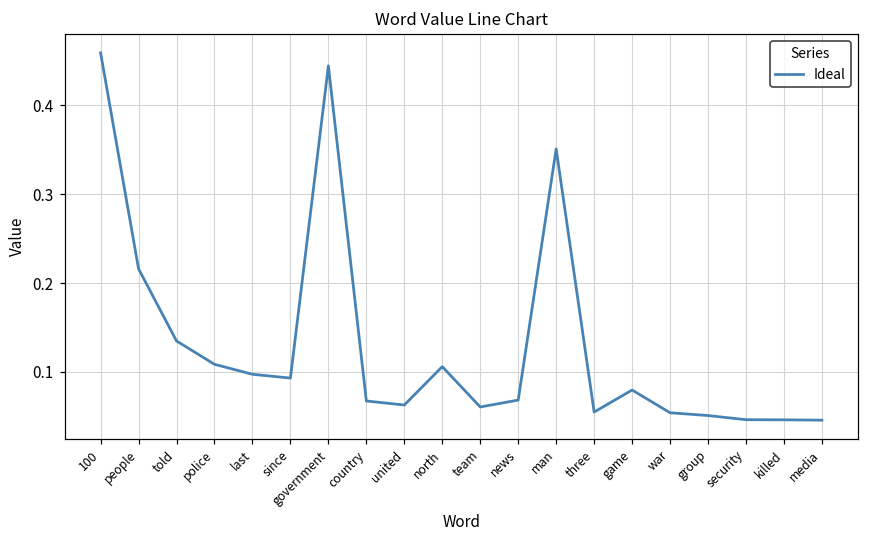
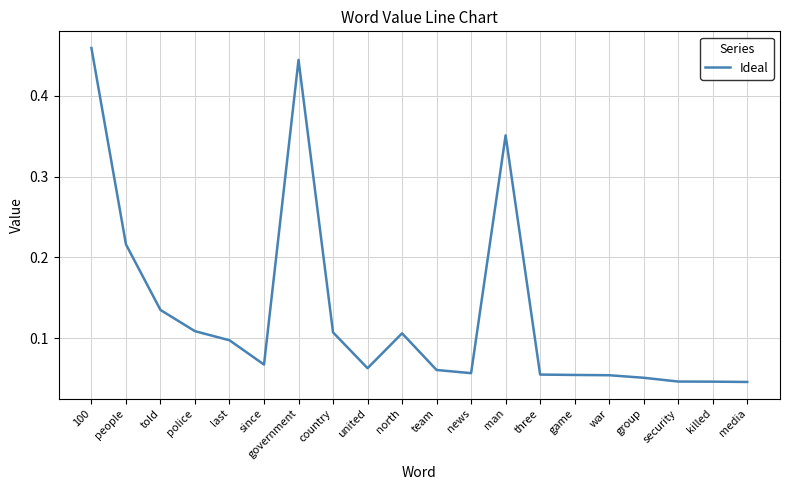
  {
    "100": 0.46,
    "people": 0.22,
    "told": 0.13,
    "police": 0.11,
    "last": 0.10,
-   "since": 0.09,
+   "since": 0.07,
    "government": 0.44,
-   "country": 0.07,
+   "country": 0.11,
    "united": 0.06,
    "north": 0.11,
    "team": 0.06,
-   "news": 0.07,
+   "news": 0.06,
    "man": 0.35,
    "three": 0.05,
-   "game": 0.08,
+   "game": 0.05,
    "war": 0.05,
    "group": 0.05,
    "security": 0.05,
    "killed": 0.05,
    "media": 0.05
  }
